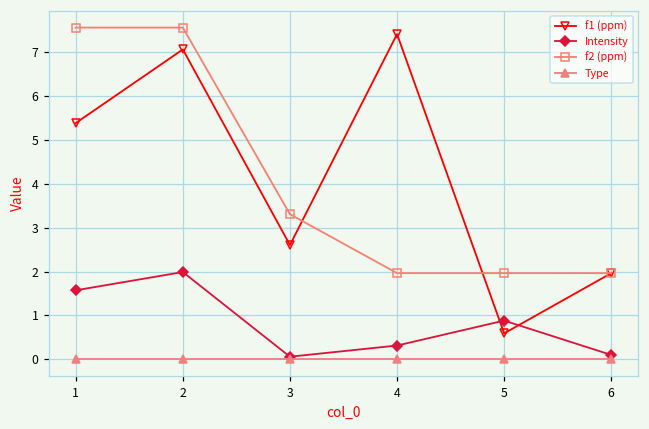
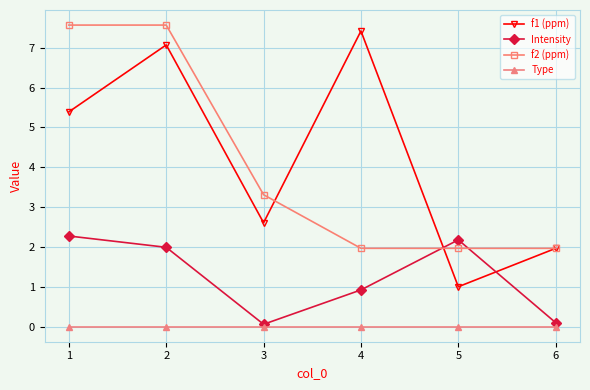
  {
    "f1 (ppm)": {
      "1": 5.4,
      "2": 7.1,
      "3": 2.6,
      "4": 7.4,
-     "5": 0.6
+     "5": 1.0
    },
    "Intensity": {
-     "1": 1.6,
+     "1": 2.3,
      "2": 2.0,
-     "4": 0.3,
-     "5": 0.9,
+     "4": 0.9,
+     "5": 2.2,
      "6": 0.1
    }
  }
